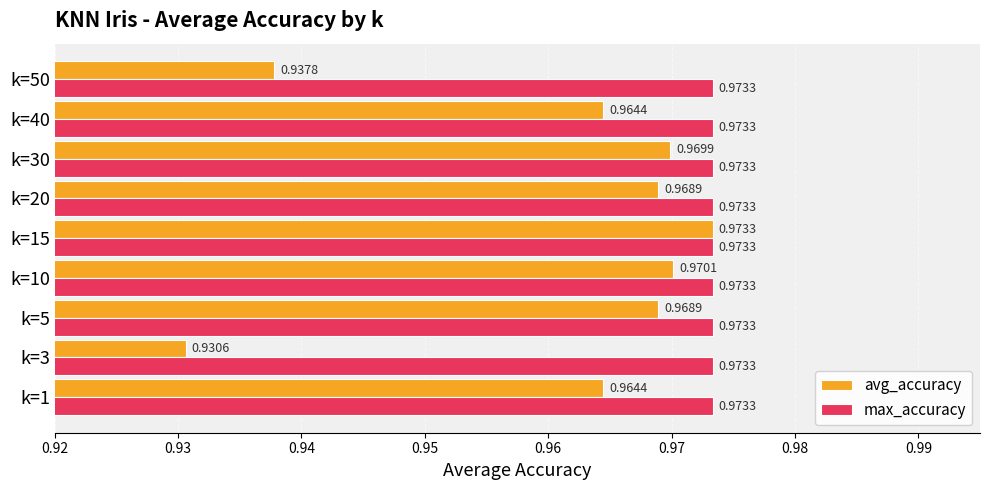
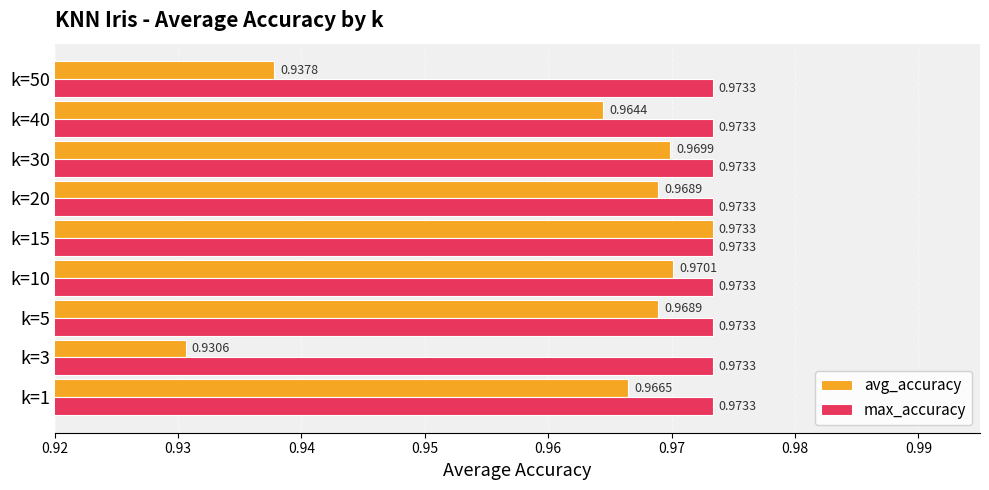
  {
    "avg_accuracy": {
      "k=50": 0.9378,
      "k=40": 0.9644,
      "k=30": 0.9699,
      "k=20": 0.9689,
      "k=15": 0.9733,
      "k=10": 0.9701,
      "k=5": 0.9689,
      "k=3": 0.9306,
-     "k=1": 0.9644
+     "k=1": 0.9665
    },
    "max_accuracy": {
      "k=50": 0.9733,
      "k=40": 0.9733,
      "k=30": 0.9733,
      "k=20": 0.9733,
      "k=15": 0.9733,
      "k=10": 0.9733,
      "k=5": 0.9733,
      "k=3": 0.9733,
      "k=1": 0.9733
    }
  }
